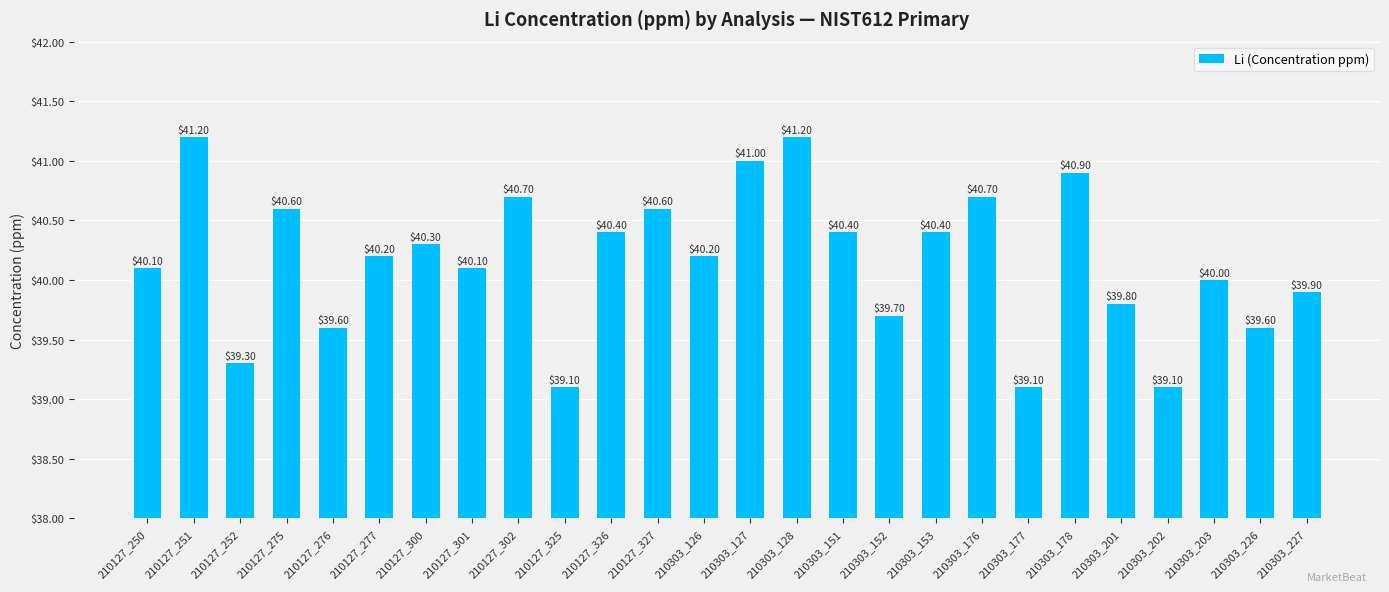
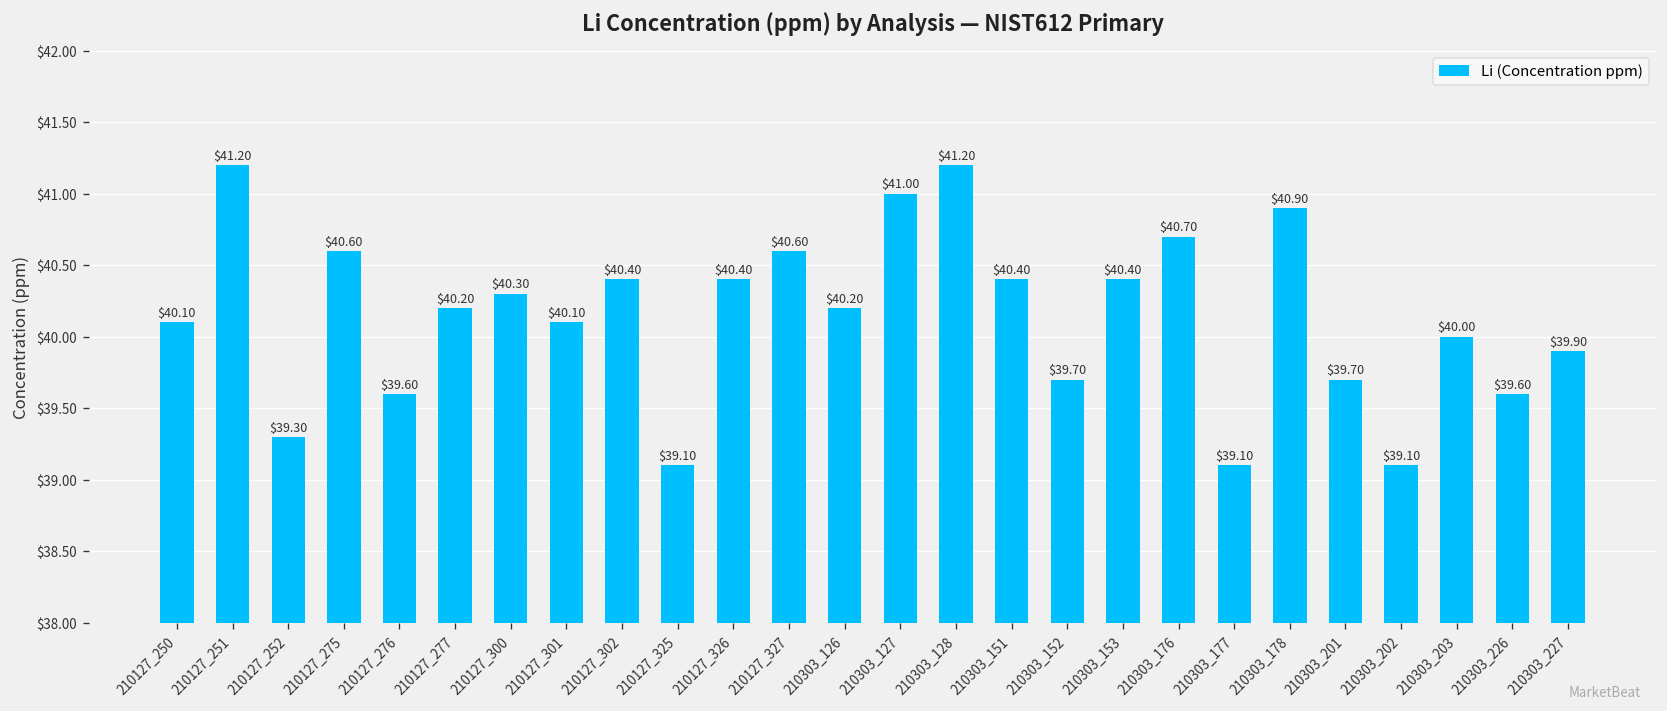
  {
    "210127_250": "$40.10",
    "210127_251": "$41.20",
    "210127_252": "$39.30",
    "210127_275": "$40.60",
    "210127_276": "$39.60",
    "210127_277": "$40.20",
    "210127_300": "$40.30",
    "210127_301": "$40.10",
-   "210127_302": "$40.70",
+   "210127_302": "$40.40",
    "210127_325": "$39.10",
    "210127_326": "$40.40",
    "210127_327": "$40.60",
    "210303_126": "$40.20",
    "210303_127": "$41.00",
    "210303_128": "$41.20",
    "210303_151": "$40.40",
    "210303_152": "$39.70",
    "210303_153": "$40.40",
    "210303_176": "$40.70",
    "210303_177": "$39.10",
    "210303_178": "$40.90",
-   "210303_201": "$39.80",
+   "210303_201": "$39.70",
    "210303_202": "$39.10",
    "210303_203": "$40.00",
    "210303_226": "$39.60",
    "210303_227": "$39.90"
  }
